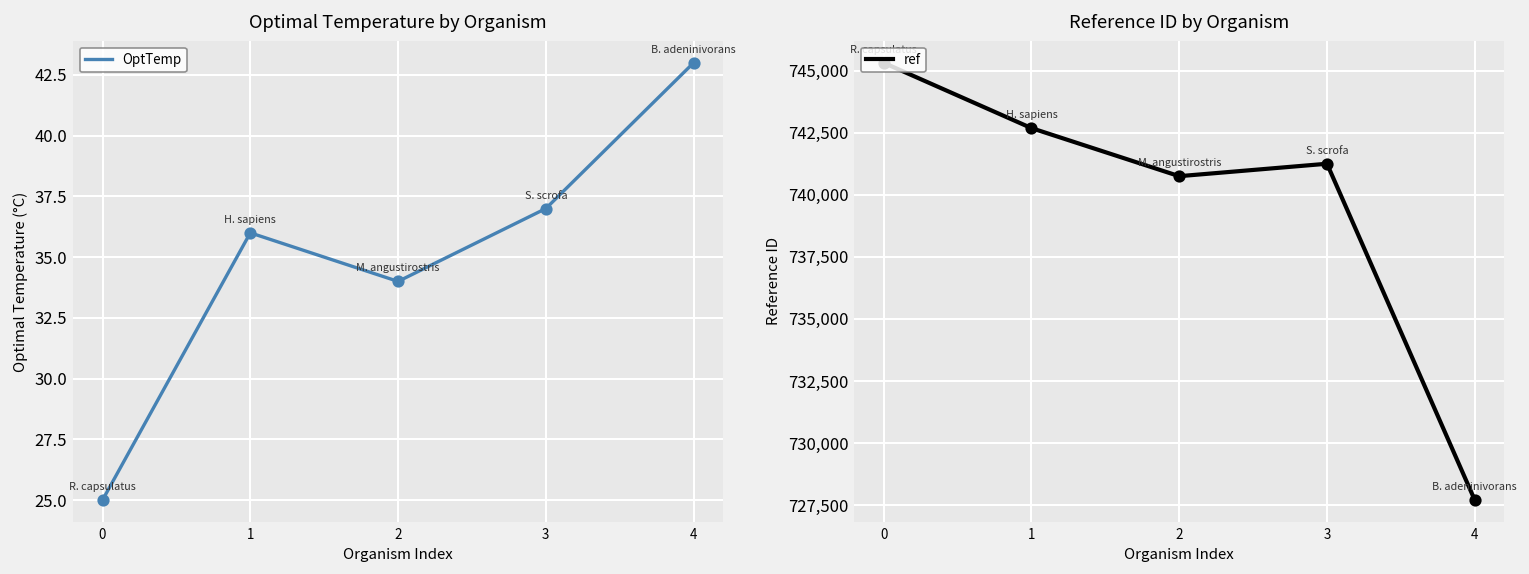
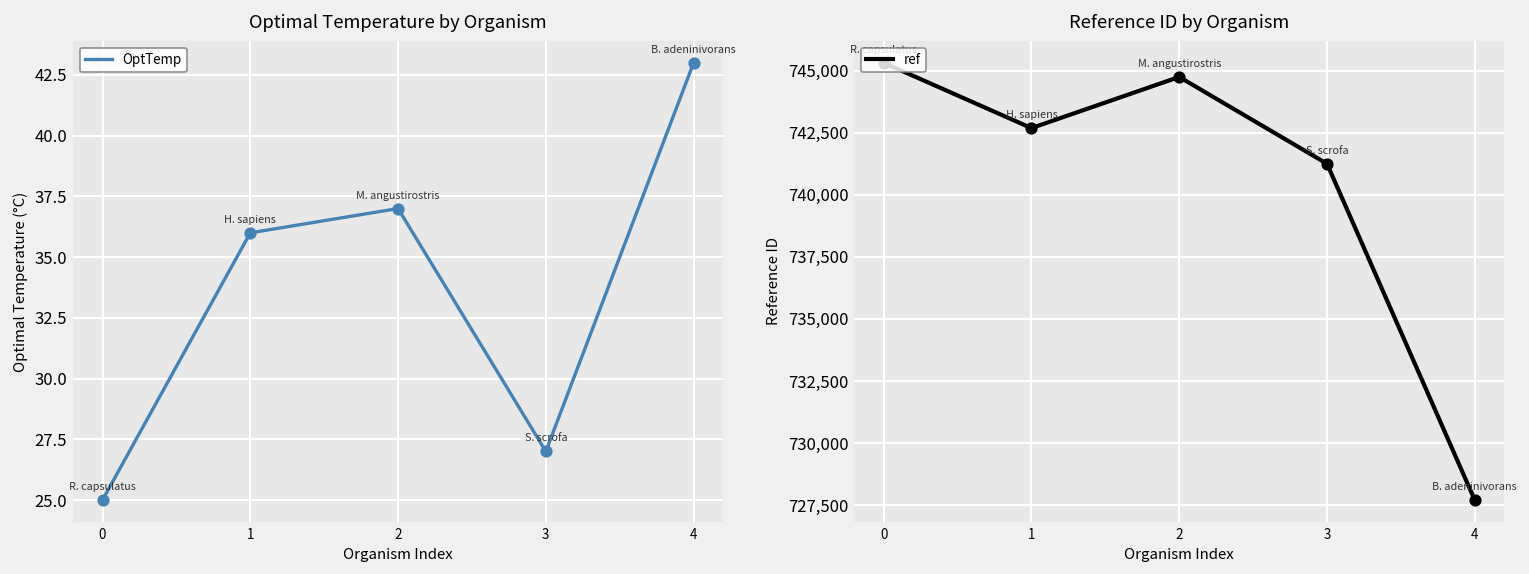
  {
    "Optimal Temperature by Organism": {
      "0": "25",
      "1": "36",
-     "2": "34",
-     "3": "37",
+     "2": "37",
+     "3": "27",
      "4": "43"
    },
    "Reference ID by Organism": {
      "1": "742,700",
-     "2": "740,700",
+     "2": "744,700",
      "3": "741,200",
      "4": "727,700"
    }
  }
